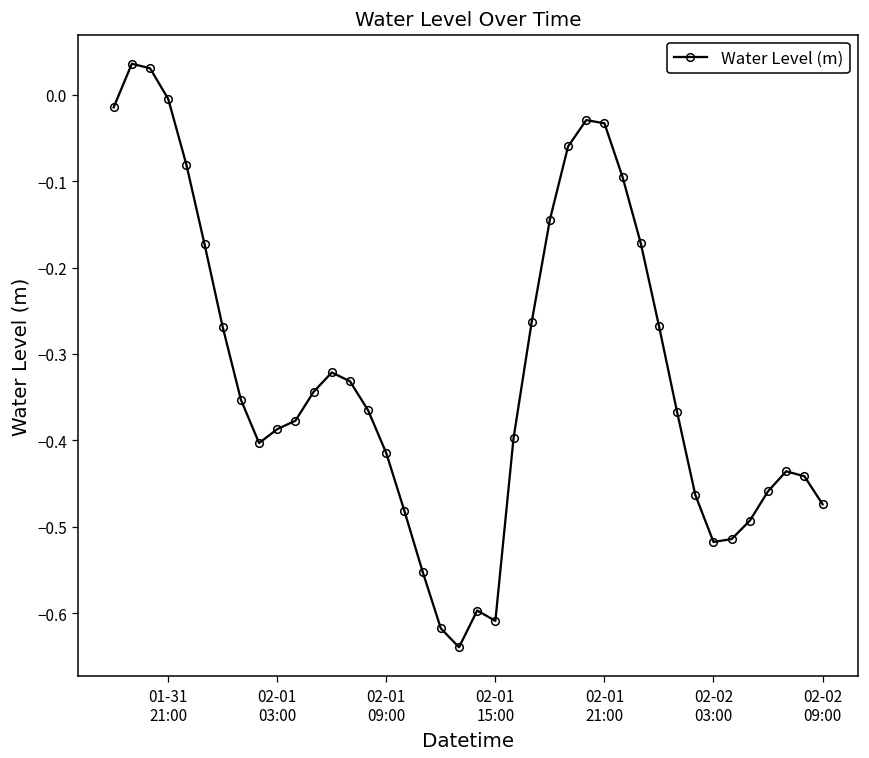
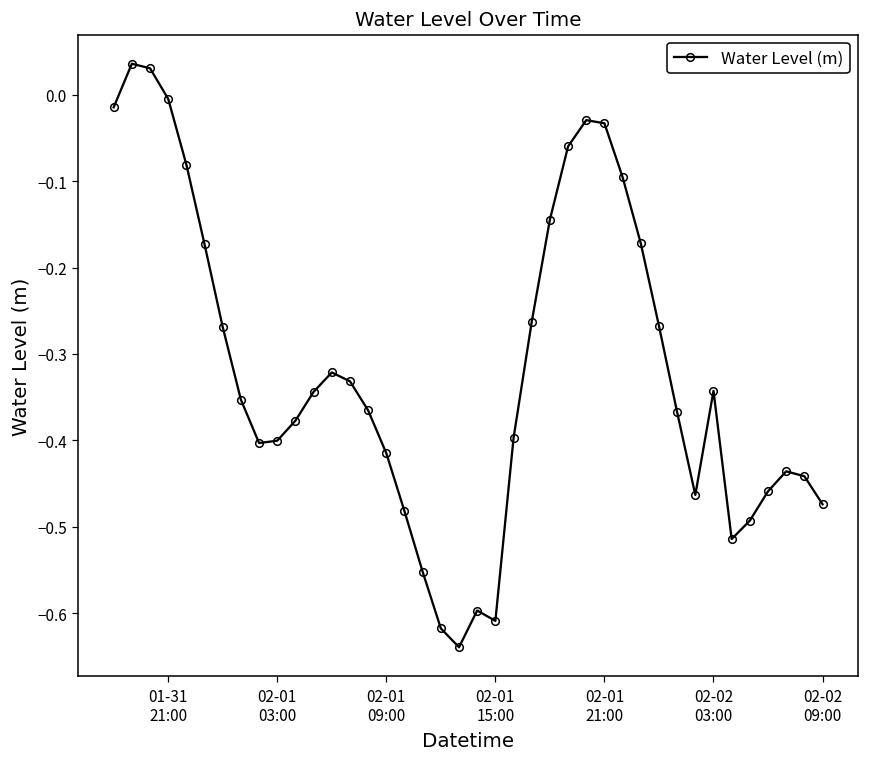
  {
    "01-31 21:00": 0.00,
-   "02-01 03:00": -0.39,
+   "02-01 03:00": -0.40,
    "02-01 09:00": -0.41,
    "02-01 15:00": -0.61,
    "02-01 21:00": -0.03,
-   "02-02 03:00": -0.52,
+   "02-02 03:00": -0.34,
    "02-02 09:00": -0.47
  }
